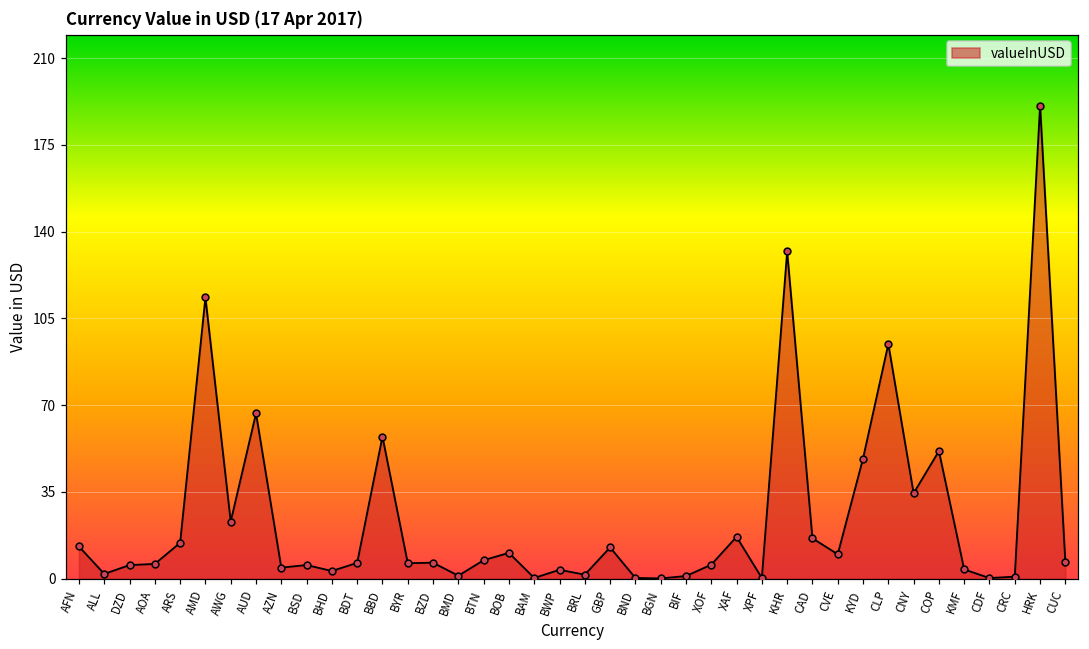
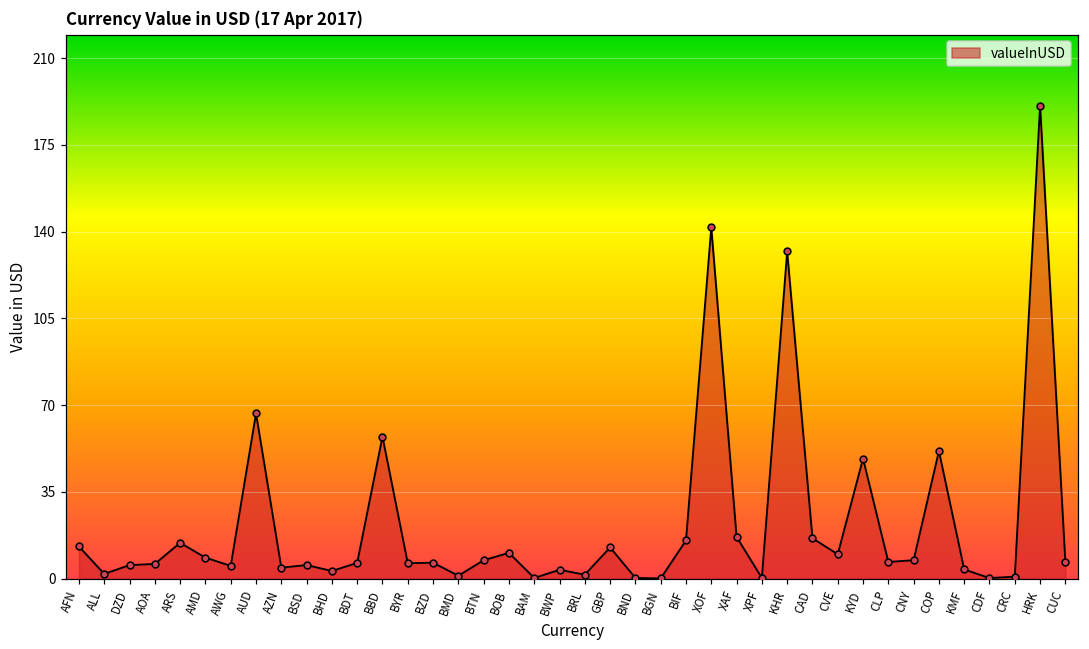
  {
    "AFN": 13,
    "ALL": 2,
    "DZD": 5,
    "AOA": 6,
    "ARS": 14,
-   "AMD": 113,
-   "AWG": 23,
+   "AMD": 8,
+   "AWG": 5,
    "AUD": 67,
    "AZN": 4,
    "BSD": 5,
    "BHD": 3,
    "BDT": 6,
    "BBD": 57,
    "BYR": 6,
    "BZD": 6,
    "BMD": 1,
    "BTN": 7,
    "BOB": 10,
    "BAM": 0,
    "BWP": 4,
    "BRL": 2,
    "GBP": 13,
    "BND": 0,
    "BGN": 0,
-   "BIF": 1,
-   "XOF": 6,
+   "BIF": 15,
+   "XOF": 142,
    "XAF": 17,
    "XPF": 0,
    "KHR": 132,
    "CAD": 16,
    "CVE": 10,
    "KYD": 48,
-   "CLP": 95,
-   "CNY": 34,
+   "CLP": 7,
+   "CNY": 7,
    "COP": 51,
    "KMF": 4,
    "CDF": 0,
    "CRC": 1,
    "HRK": 191,
    "CUC": 7
  }
